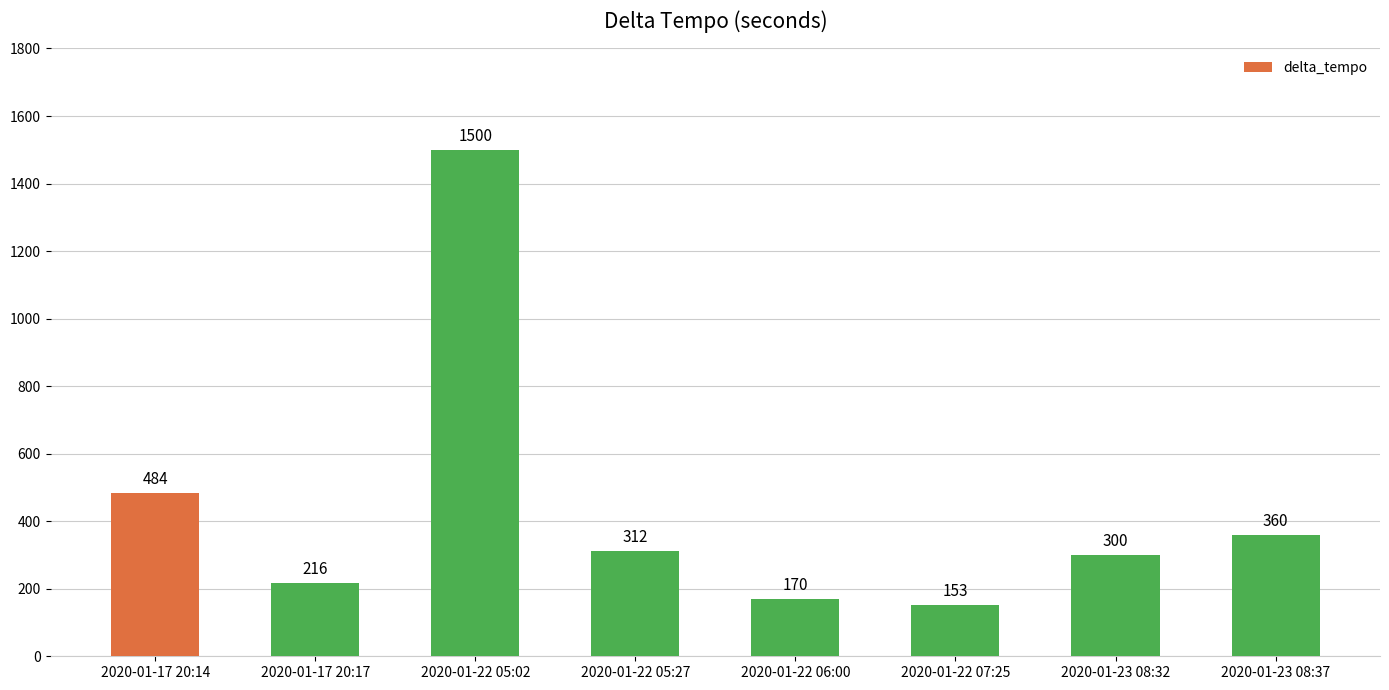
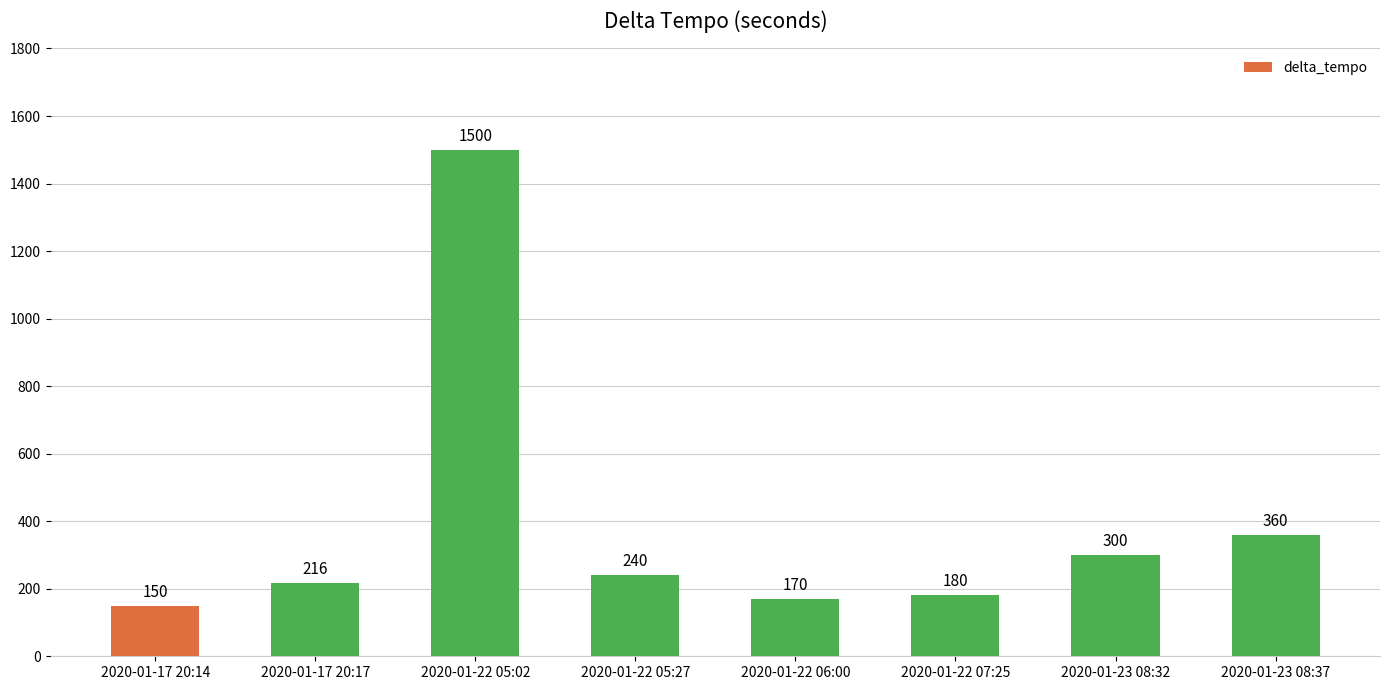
  {
-   "2020-01-17 20:14": 484,
+   "2020-01-17 20:14": 150,
    "2020-01-17 20:17": 216,
    "2020-01-22 05:02": 1500,
-   "2020-01-22 05:27": 312,
+   "2020-01-22 05:27": 240,
    "2020-01-22 06:00": 170,
-   "2020-01-22 07:25": 153,
+   "2020-01-22 07:25": 180,
    "2020-01-23 08:32": 300,
    "2020-01-23 08:37": 360
  }
